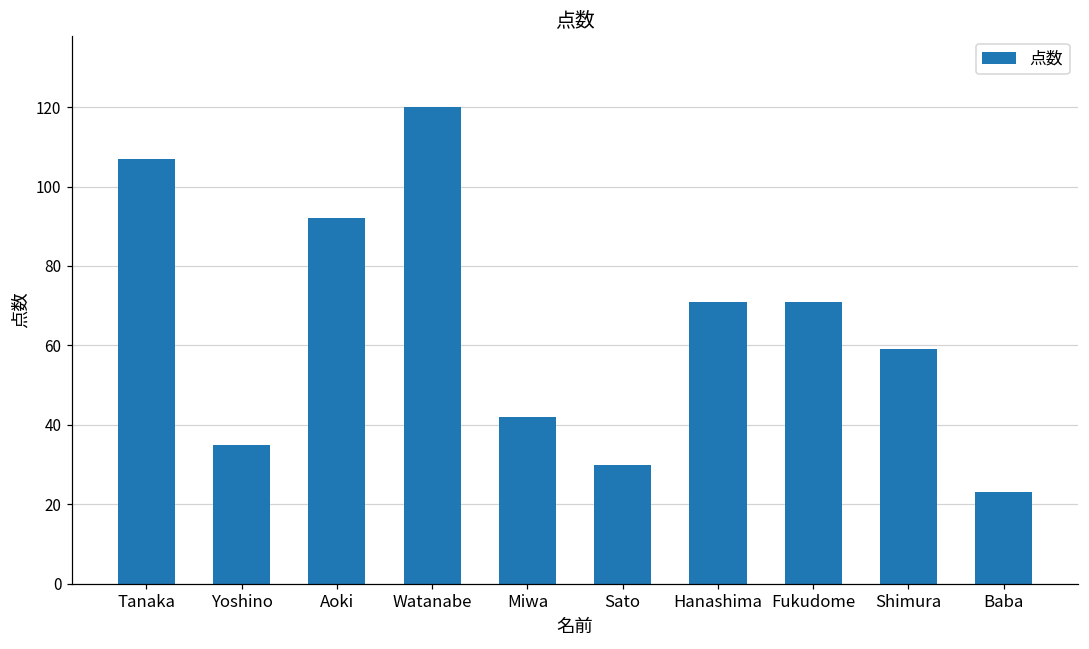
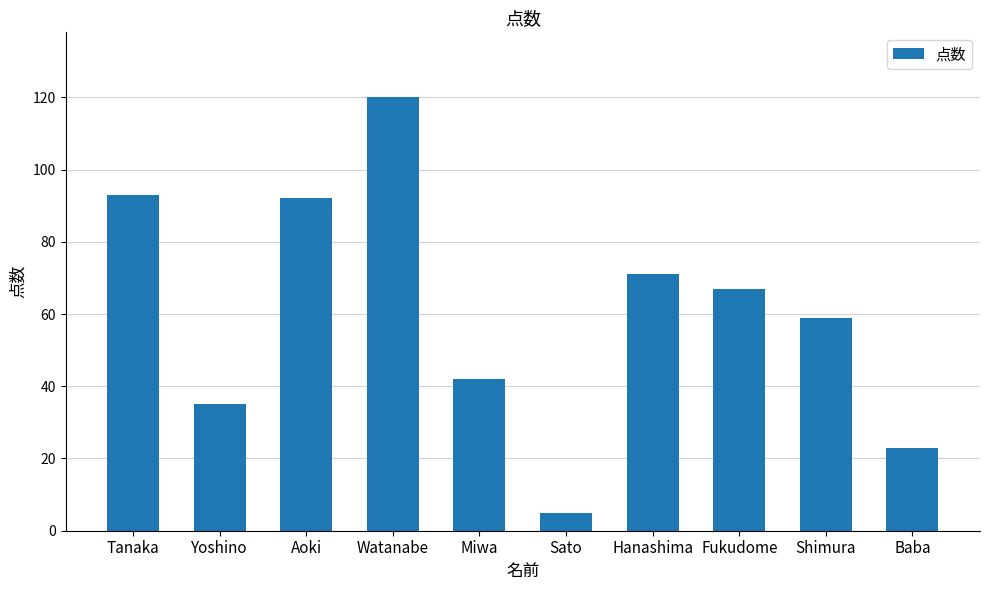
  {
-   "Tanaka": 107,
+   "Tanaka": 93,
    "Yoshino": 35,
    "Aoki": 92,
    "Watanabe": 120,
    "Miwa": 42,
-   "Sato": 30,
+   "Sato": 5,
    "Hanashima": 71,
-   "Fukudome": 71,
+   "Fukudome": 67,
    "Shimura": 59,
    "Baba": 23
  }
